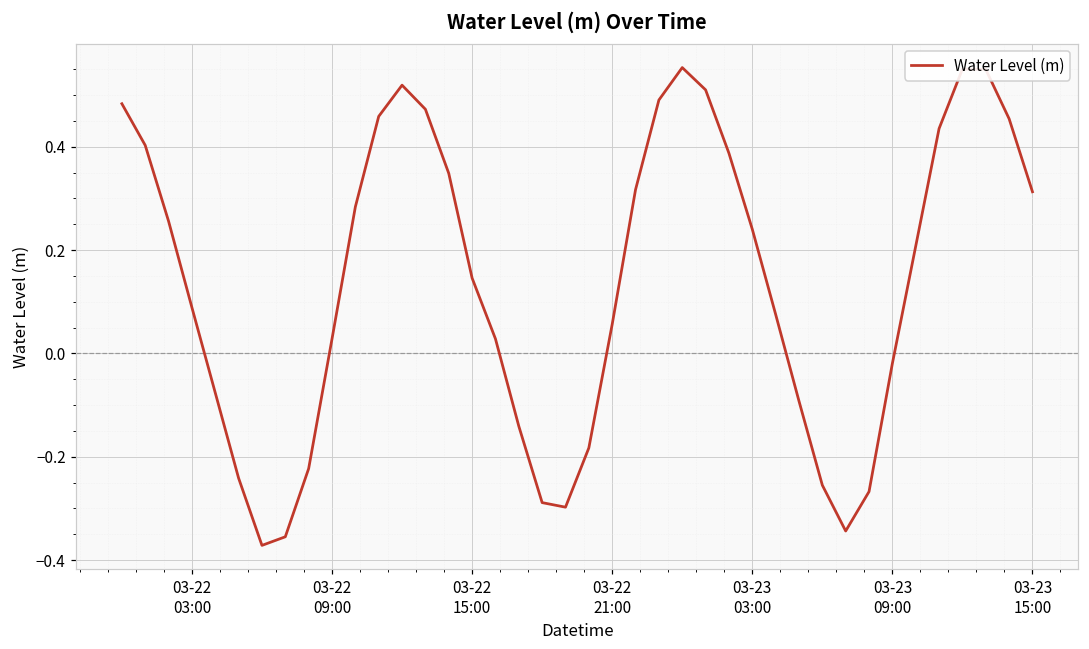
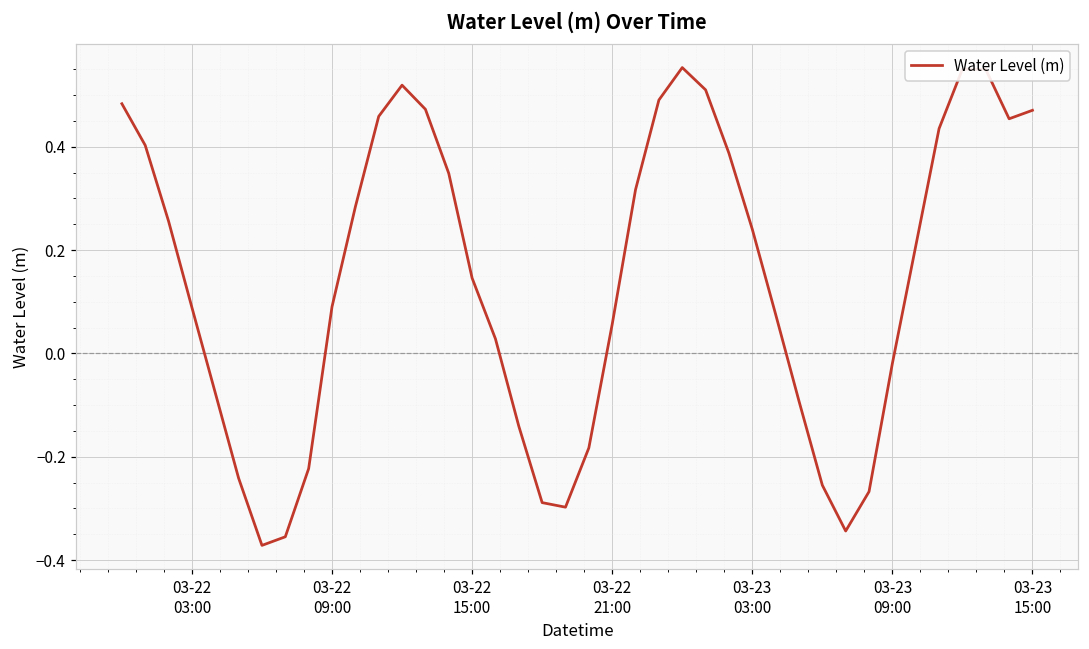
  {
    "03-22 03:00": 0.09,
-   "03-22 09:00": 0.03,
+   "03-22 09:00": 0.09,
    "03-22 15:00": 0.15,
    "03-22 21:00": 0.06,
    "03-23 03:00": 0.24,
    "03-23 09:00": -0.02,
-   "03-23 15:00": 0.31
+   "03-23 15:00": 0.47
  }
